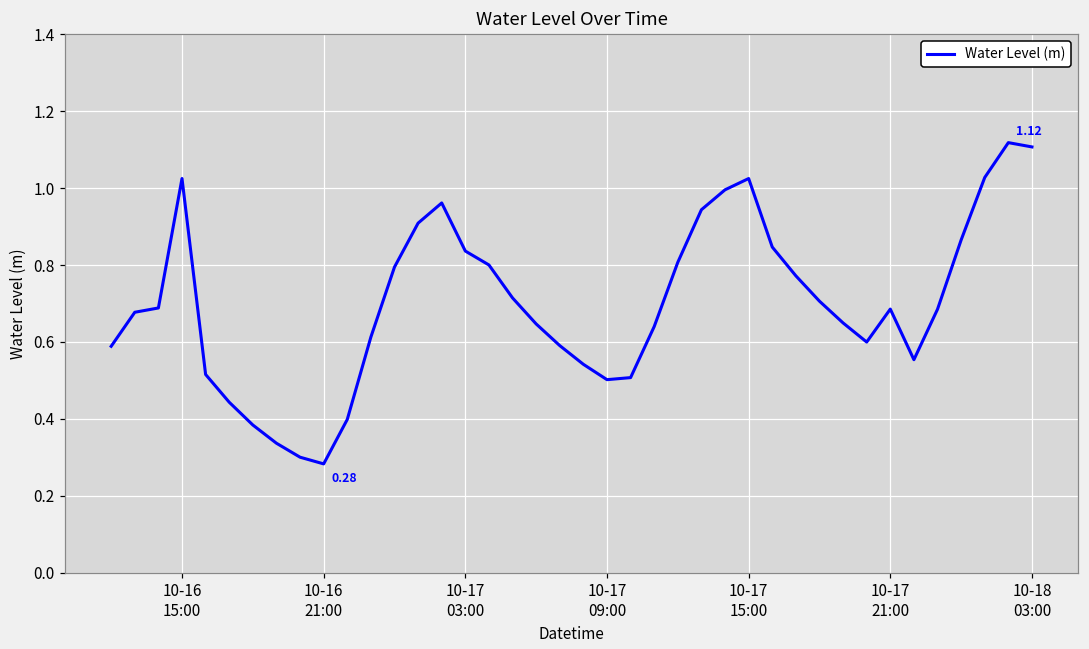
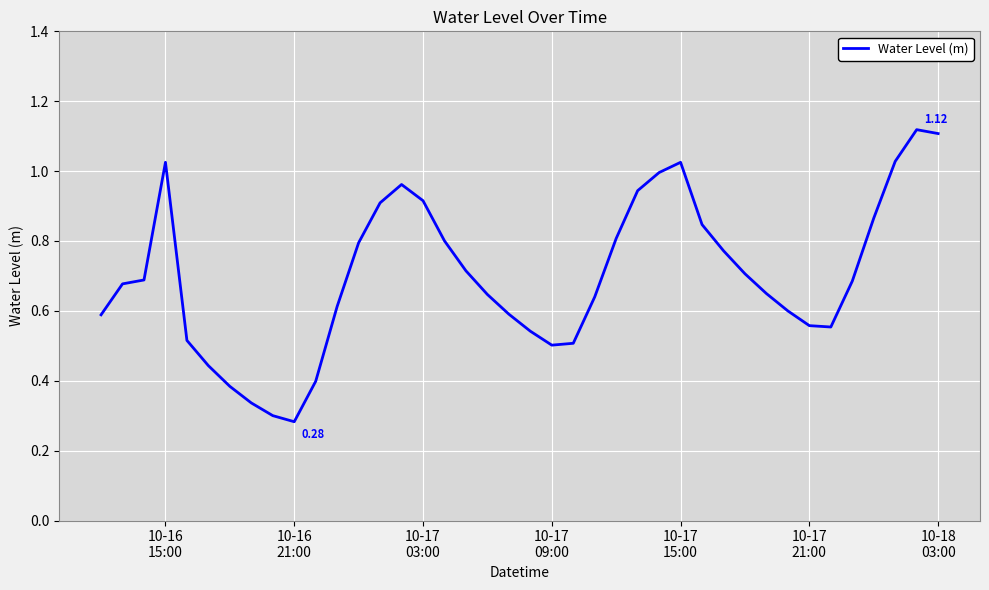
  {
    "10-16 15:00": 1.03,
-   "10-17 03:00": 0.84,
+   "10-17 03:00": 0.92,
    "10-17 09:00": 0.50,
    "10-17 15:00": 1.03,
-   "10-17 21:00": 0.69
+   "10-17 21:00": 0.56
  }
